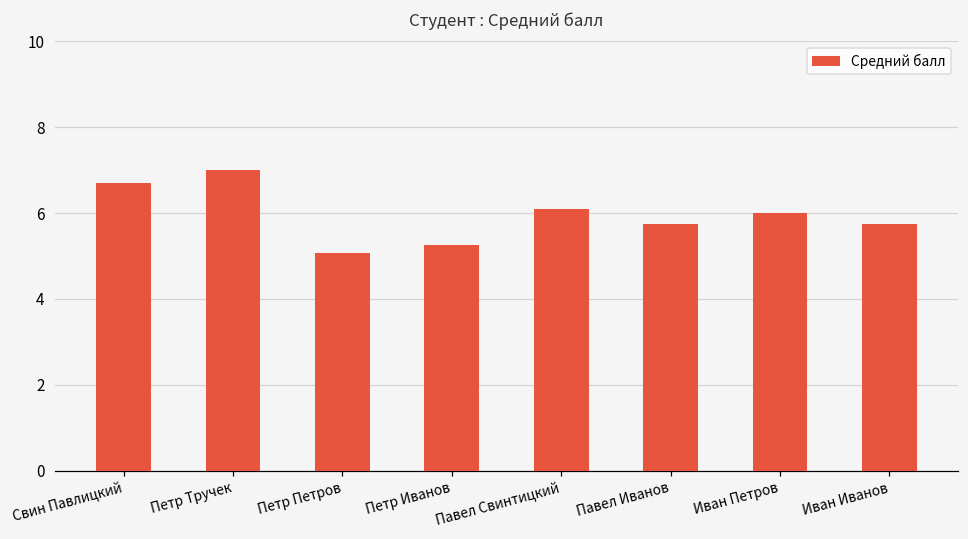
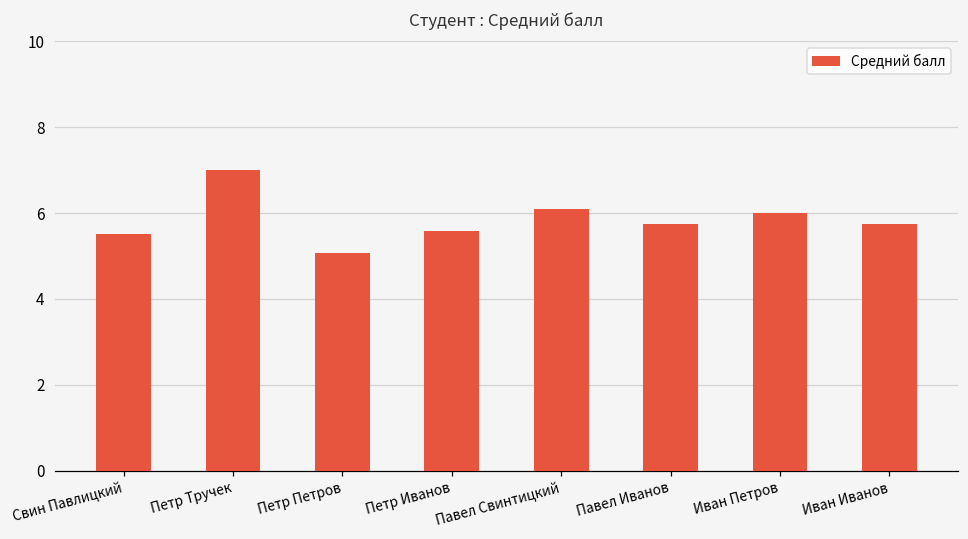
  {
-   "Свин Павлицкий": 6.7,
+   "Свин Павлицкий": 5.5,
    "Петр Тручек": 7.0,
    "Петр Петров": 5.1,
-   "Петр Иванов": 5.3,
+   "Петр Иванов": 5.6,
    "Павел Свинтицкий": 6.1,
    "Павел Иванов": 5.8,
    "Иван Петров": 6.0,
    "Иван Иванов": 5.8
  }
